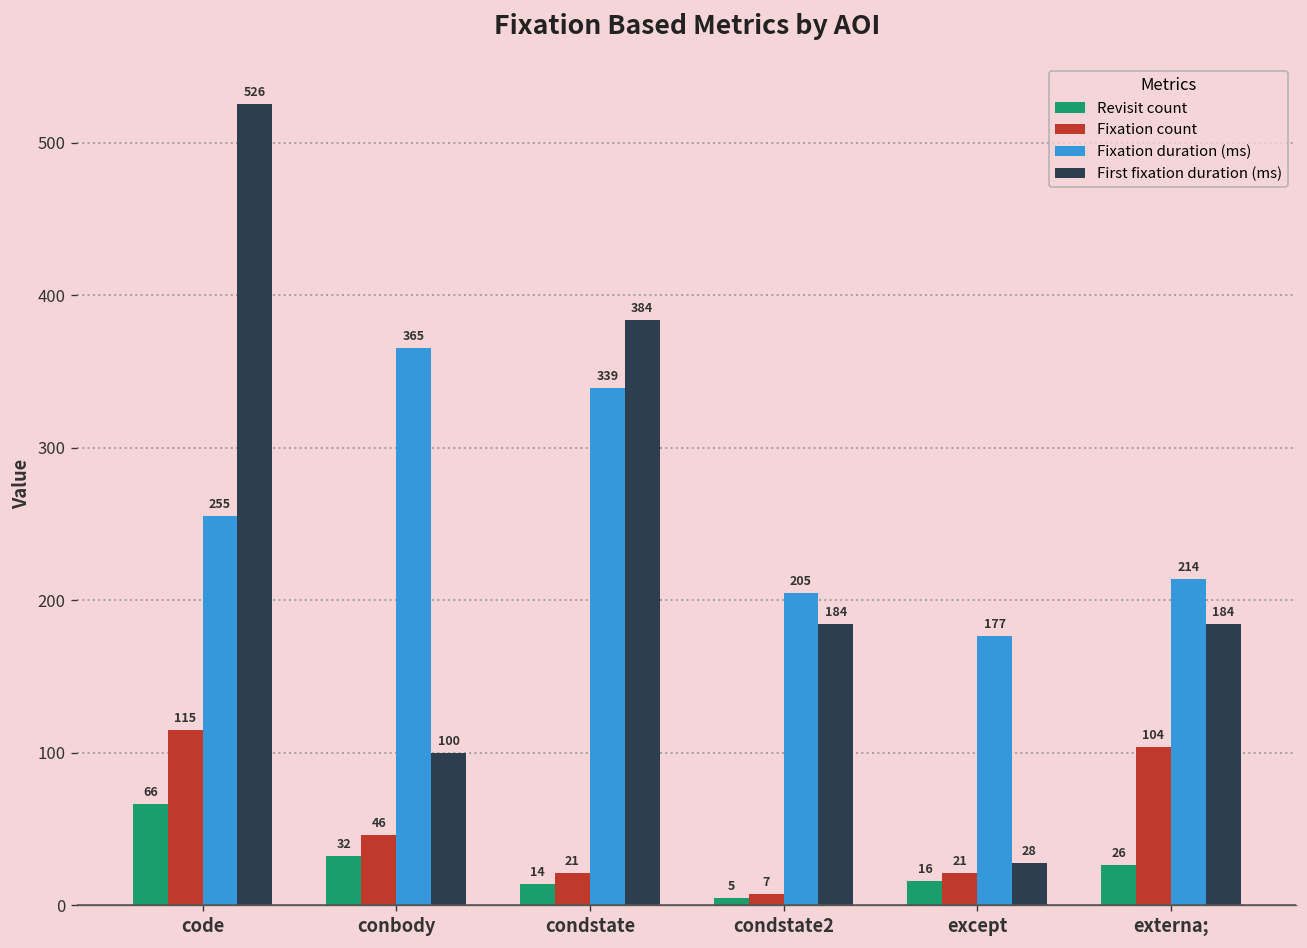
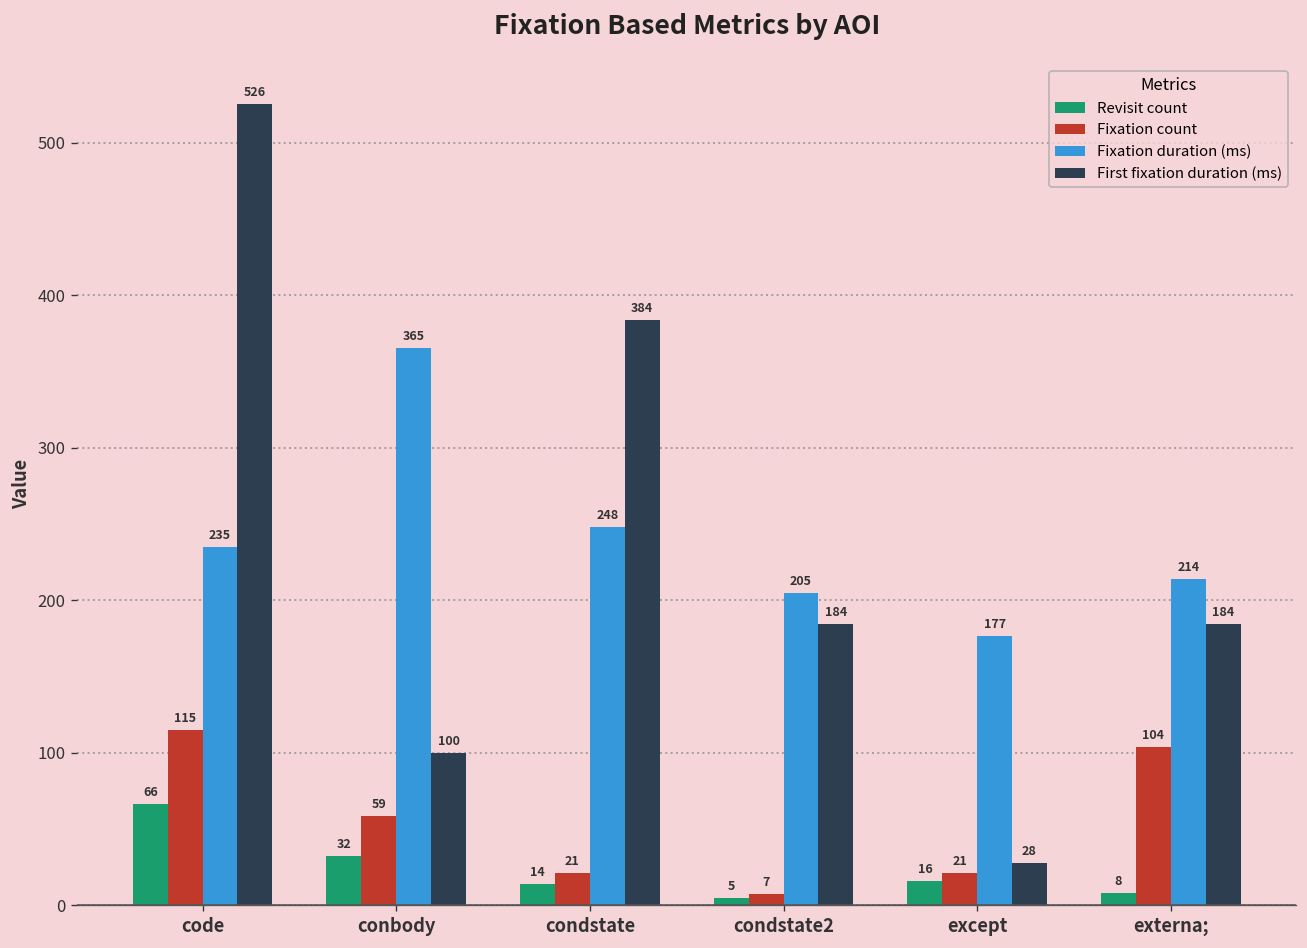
  {
    "Revisit count": {
      "code": 66,
      "conbody": 32,
      "condstate": 14,
      "condstate2": 5,
      "except": 16,
-     "externa;": 26
+     "externa;": 8
    },
    "Fixation count": {
      "code": 115,
-     "conbody": 46,
+     "conbody": 59,
      "condstate": 21,
      "condstate2": 7,
      "except": 21,
      "externa;": 104
    },
    "Fixation duration (ms)": {
-     "code": 255,
+     "code": 235,
      "conbody": 365,
-     "condstate": 339,
+     "condstate": 248,
      "condstate2": 205,
      "except": 177,
      "externa;": 214
    },
    "First fixation duration (ms)": {
      "code": 526,
      "conbody": 100,
      "condstate": 384,
      "condstate2": 184,
      "except": 28,
      "externa;": 184
    }
  }
